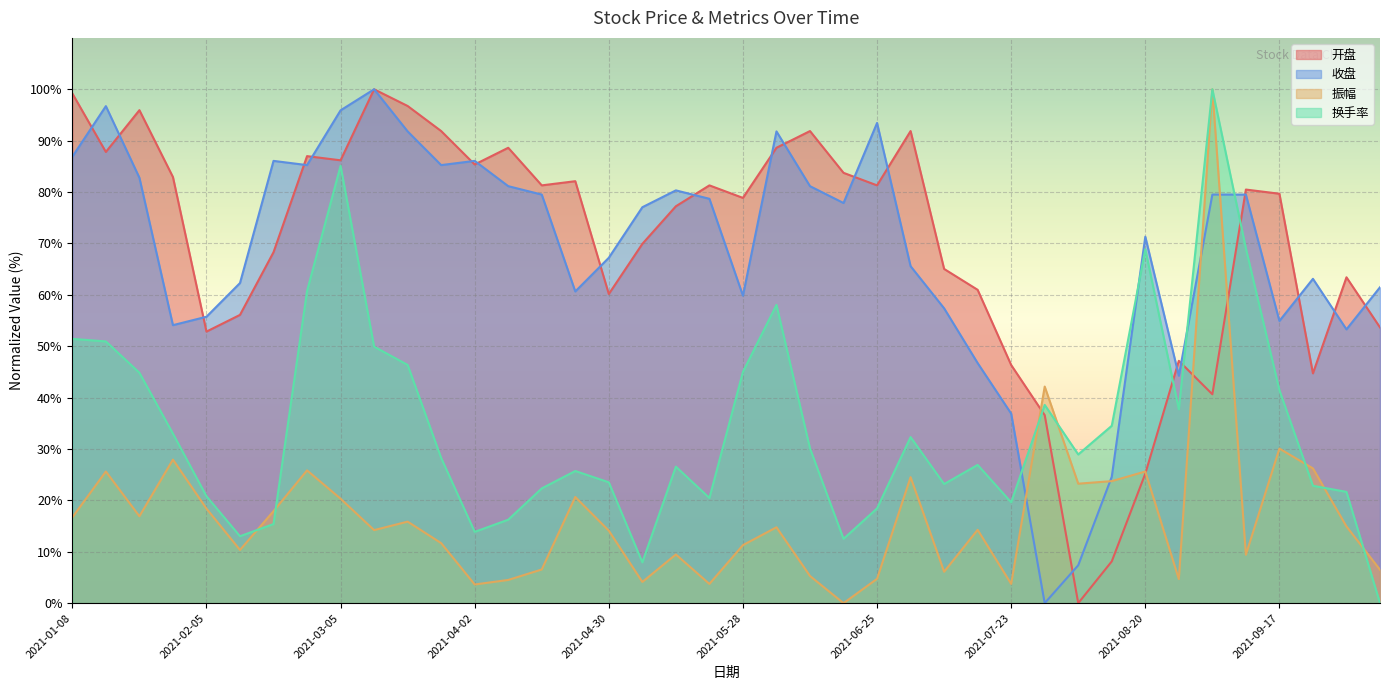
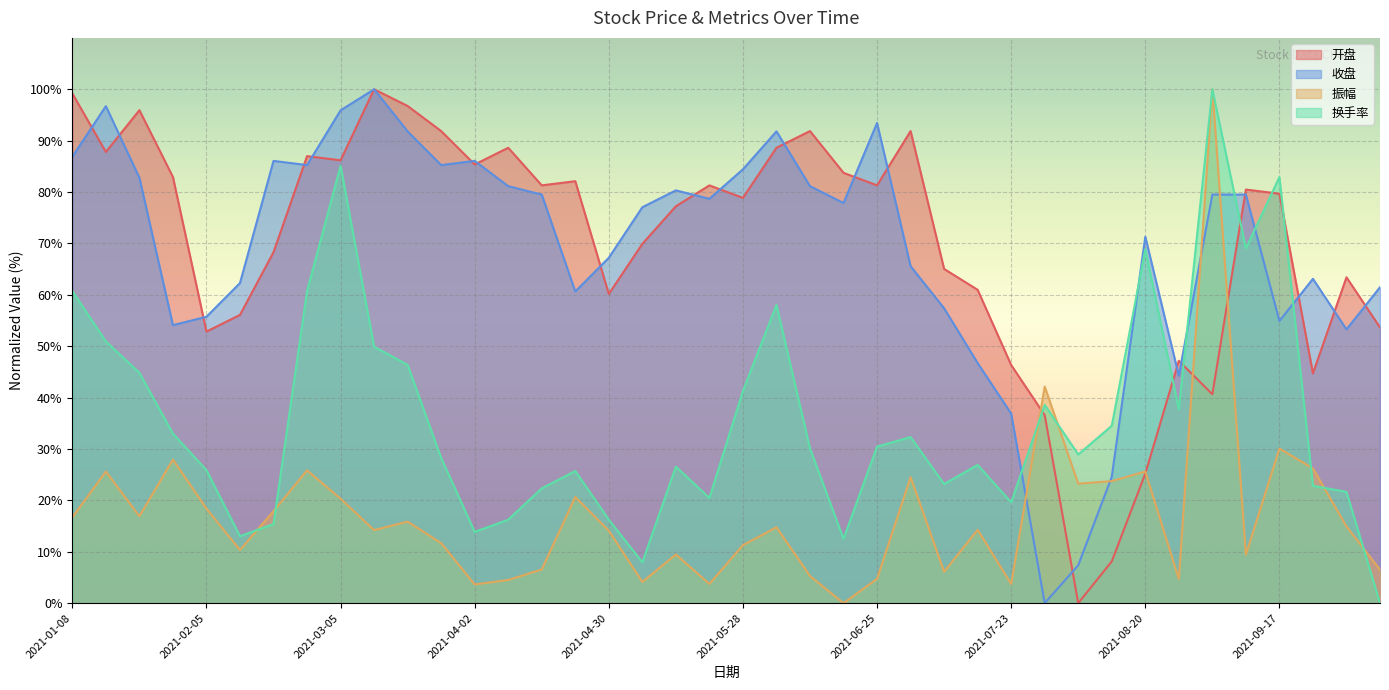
  {
    "收盘": {
      "2021-01-08": "87%",
      "2021-02-05": "56%",
      "2021-03-05": "96%",
      "2021-04-02": "86%",
      "2021-04-30": "67%",
-     "2021-05-28": "60%",
+     "2021-05-28": "84%",
      "2021-06-25": "93%",
      "2021-07-23": "37%",
      "2021-08-20": "71%",
      "2021-09-17": "55%"
    },
    "换手率": {
-     "2021-01-08": "51%",
-     "2021-02-05": "21%",
+     "2021-01-08": "61%",
+     "2021-02-05": "26%",
      "2021-03-05": "85%",
      "2021-04-02": "14%",
-     "2021-04-30": "24%",
-     "2021-05-28": "45%",
-     "2021-06-25": "18%",
+     "2021-04-30": "16%",
+     "2021-05-28": "41%",
+     "2021-06-25": "30%",
      "2021-07-23": "20%",
      "2021-08-20": "69%",
-     "2021-09-17": "41%"
+     "2021-09-17": "83%"
    }
  }
